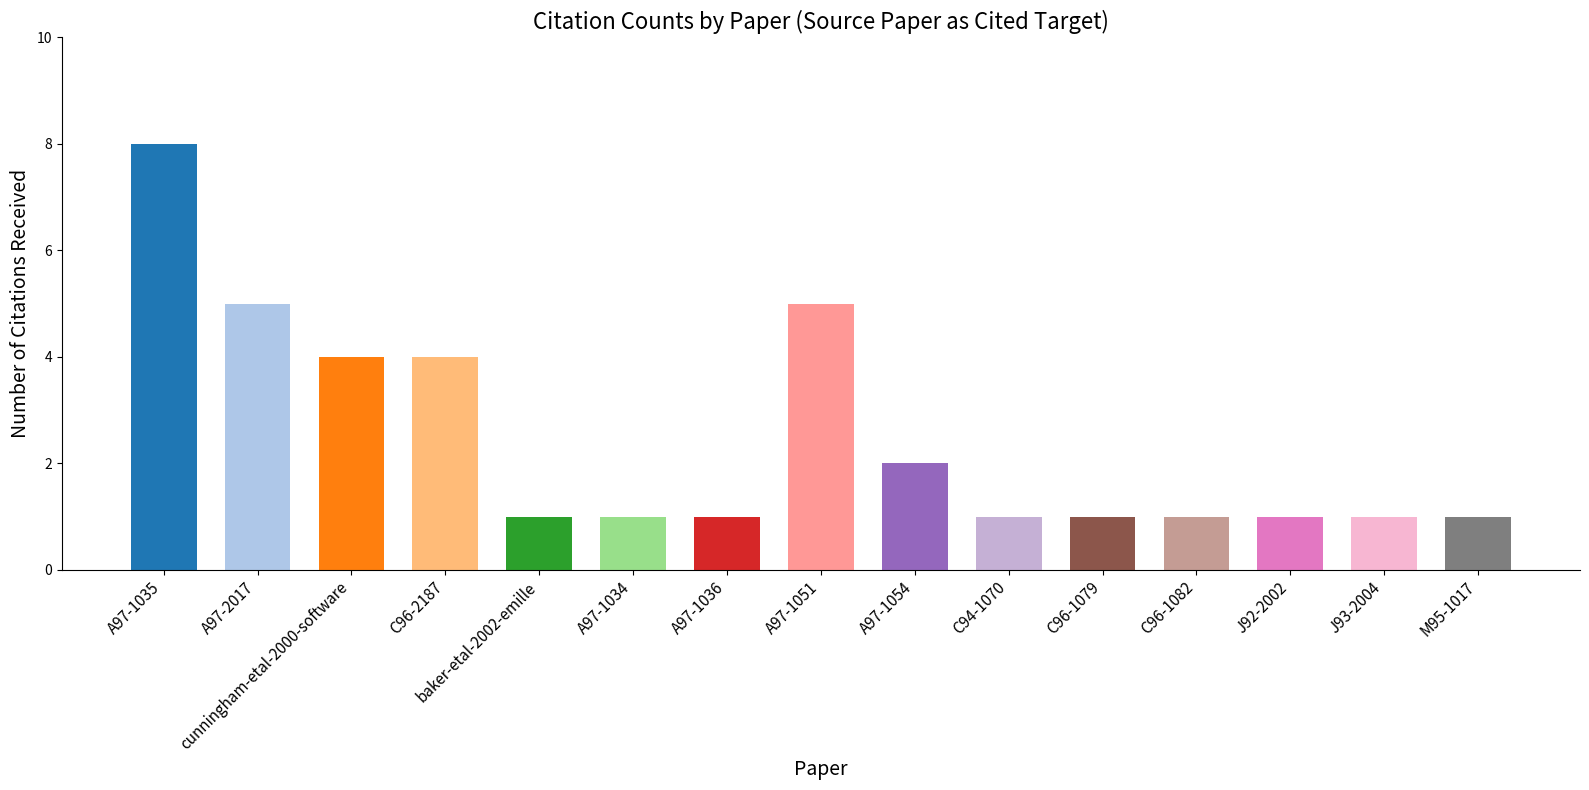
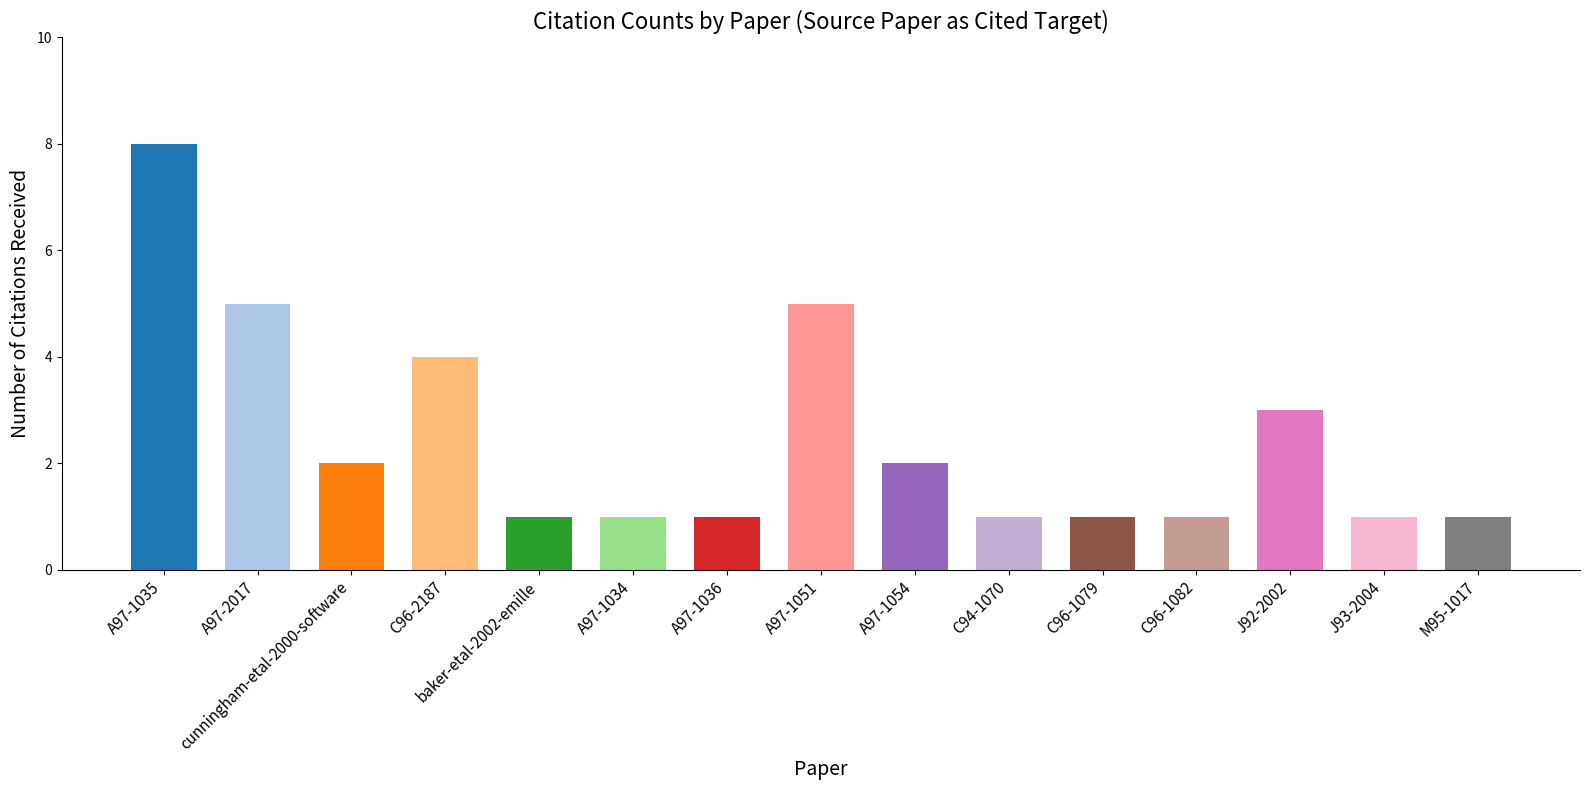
  {
    "A97-1035": 8,
    "A97-2017": 5,
-   "cunningham-etal-2000-software": 4,
+   "cunningham-etal-2000-software": 2,
    "C96-2187": 4,
    "baker-etal-2002-emille": 1,
    "A97-1034": 1,
    "A97-1036": 1,
    "A97-1051": 5,
    "A97-1054": 2,
    "C94-1070": 1,
    "C96-1079": 1,
    "C96-1082": 1,
-   "J92-2002": 1,
+   "J92-2002": 3,
    "J93-2004": 1,
    "M95-1017": 1
  }
